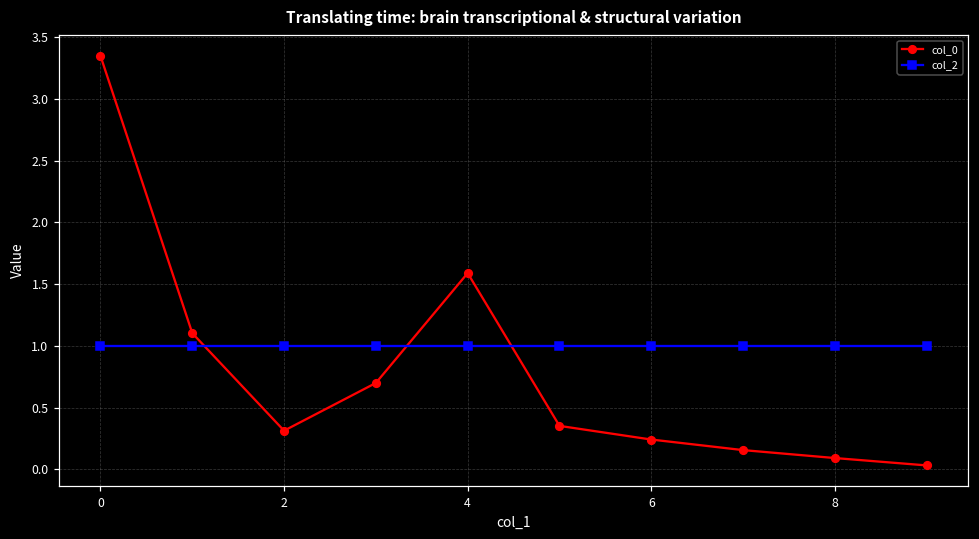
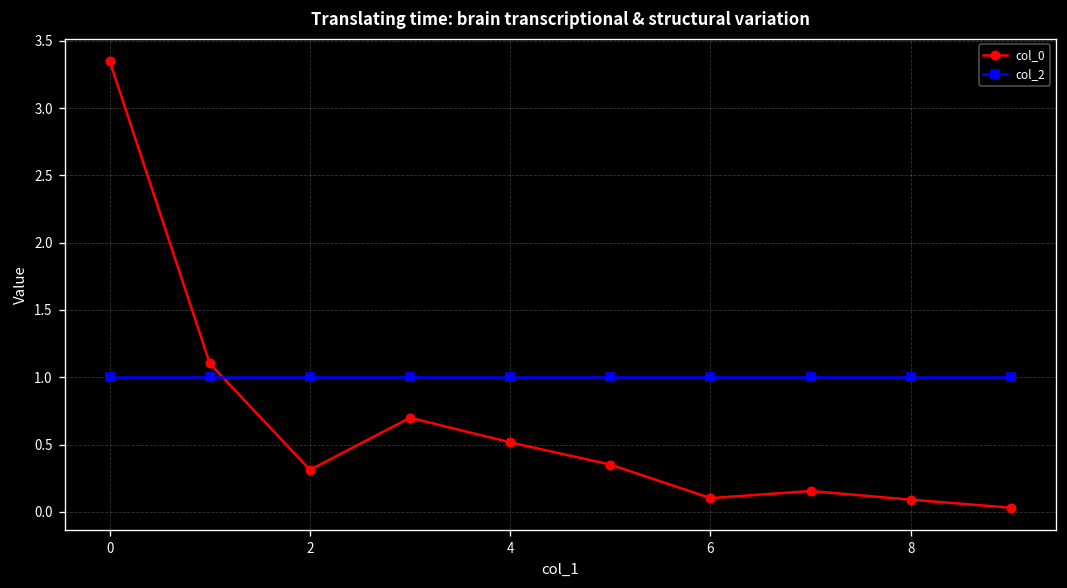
  {
    "col_0": {
      "0": 3.35,
      "2": 0.31,
-     "4": 1.59,
-     "6": 0.24,
+     "4": 0.52,
+     "6": 0.10,
      "8": 0.09
    },
    "col_2": {
      "0": 1.00,
      "2": 1.00,
      "4": 1.00,
      "6": 1.00,
      "8": 1.00
    }
  }
